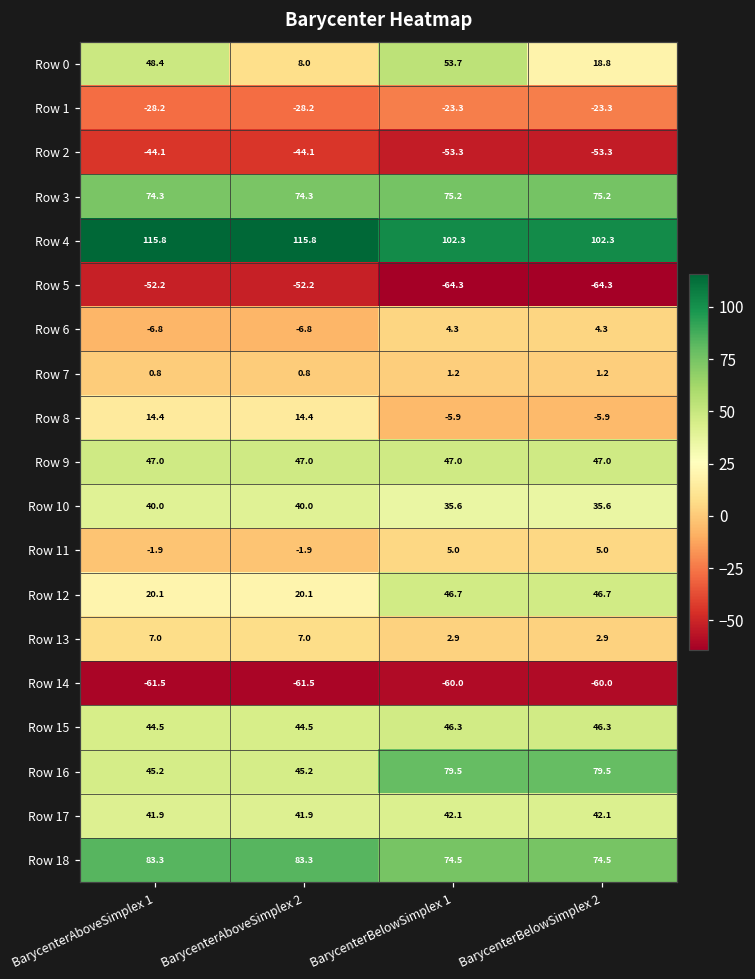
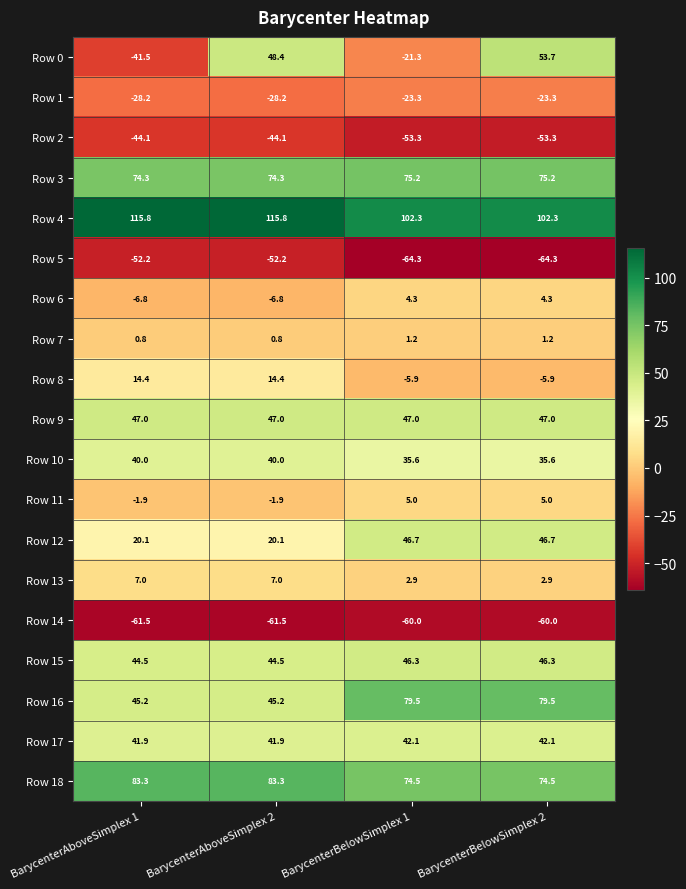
  {
    "Row 0": {
-     "BarycenterAboveSimplex 1": 48.4,
-     "BarycenterAboveSimplex 2": 8.0,
-     "BarycenterBelowSimplex 1": 53.7,
-     "BarycenterBelowSimplex 2": 18.8
+     "BarycenterAboveSimplex 1": -41.5,
+     "BarycenterAboveSimplex 2": 48.4,
+     "BarycenterBelowSimplex 1": -21.3,
+     "BarycenterBelowSimplex 2": 53.7
    },
    "Row 1": {
      "BarycenterAboveSimplex 1": -28.2,
      "BarycenterAboveSimplex 2": -28.2,
      "BarycenterBelowSimplex 1": -23.3,
      "BarycenterBelowSimplex 2": -23.3
    },
    "Row 2": {
      "BarycenterAboveSimplex 1": -44.1,
      "BarycenterAboveSimplex 2": -44.1,
      "BarycenterBelowSimplex 1": -53.3,
      "BarycenterBelowSimplex 2": -53.3
    },
    "Row 3": {
      "BarycenterAboveSimplex 1": 74.3,
      "BarycenterAboveSimplex 2": 74.3,
      "BarycenterBelowSimplex 1": 75.2,
      "BarycenterBelowSimplex 2": 75.2
    },
    "Row 4": {
      "BarycenterAboveSimplex 1": 115.8,
      "BarycenterAboveSimplex 2": 115.8,
      "BarycenterBelowSimplex 1": 102.3,
      "BarycenterBelowSimplex 2": 102.3
    },
    "Row 5": {
      "BarycenterAboveSimplex 1": -52.2,
      "BarycenterAboveSimplex 2": -52.2,
      "BarycenterBelowSimplex 1": -64.3,
      "BarycenterBelowSimplex 2": -64.3
    },
    "Row 6": {
      "BarycenterAboveSimplex 1": -6.8,
      "BarycenterAboveSimplex 2": -6.8,
      "BarycenterBelowSimplex 1": 4.3,
      "BarycenterBelowSimplex 2": 4.3
    },
    "Row 7": {
      "BarycenterAboveSimplex 1": 0.8,
      "BarycenterAboveSimplex 2": 0.8,
      "BarycenterBelowSimplex 1": 1.2,
      "BarycenterBelowSimplex 2": 1.2
    },
    "Row 8": {
      "BarycenterAboveSimplex 1": 14.4,
      "BarycenterAboveSimplex 2": 14.4,
      "BarycenterBelowSimplex 1": -5.9,
      "BarycenterBelowSimplex 2": -5.9
    },
    "Row 9": {
      "BarycenterAboveSimplex 1": 47.0,
      "BarycenterAboveSimplex 2": 47.0,
      "BarycenterBelowSimplex 1": 47.0,
      "BarycenterBelowSimplex 2": 47.0
    },
    "Row 10": {
      "BarycenterAboveSimplex 1": 40.0,
      "BarycenterAboveSimplex 2": 40.0,
      "BarycenterBelowSimplex 1": 35.6,
      "BarycenterBelowSimplex 2": 35.6
    },
    "Row 11": {
      "BarycenterAboveSimplex 1": -1.9,
      "BarycenterAboveSimplex 2": -1.9,
      "BarycenterBelowSimplex 1": 5.0,
      "BarycenterBelowSimplex 2": 5.0
    },
    "Row 12": {
      "BarycenterAboveSimplex 1": 20.1,
      "BarycenterAboveSimplex 2": 20.1,
      "BarycenterBelowSimplex 1": 46.7,
      "BarycenterBelowSimplex 2": 46.7
    },
    "Row 13": {
      "BarycenterAboveSimplex 1": 7.0,
      "BarycenterAboveSimplex 2": 7.0,
      "BarycenterBelowSimplex 1": 2.9,
      "BarycenterBelowSimplex 2": 2.9
    },
    "Row 14": {
      "BarycenterAboveSimplex 1": -61.5,
      "BarycenterAboveSimplex 2": -61.5,
      "BarycenterBelowSimplex 1": -60.0,
      "BarycenterBelowSimplex 2": -60.0
    },
    "Row 15": {
      "BarycenterAboveSimplex 1": 44.5,
      "BarycenterAboveSimplex 2": 44.5,
      "BarycenterBelowSimplex 1": 46.3,
      "BarycenterBelowSimplex 2": 46.3
    },
    "Row 16": {
      "BarycenterAboveSimplex 1": 45.2,
      "BarycenterAboveSimplex 2": 45.2,
      "BarycenterBelowSimplex 1": 79.5,
      "BarycenterBelowSimplex 2": 79.5
    },
    "Row 17": {
      "BarycenterAboveSimplex 1": 41.9,
      "BarycenterAboveSimplex 2": 41.9,
      "BarycenterBelowSimplex 1": 42.1,
      "BarycenterBelowSimplex 2": 42.1
    },
    "Row 18": {
      "BarycenterAboveSimplex 1": 83.3,
      "BarycenterAboveSimplex 2": 83.3,
      "BarycenterBelowSimplex 1": 74.5,
      "BarycenterBelowSimplex 2": 74.5
    }
  }
